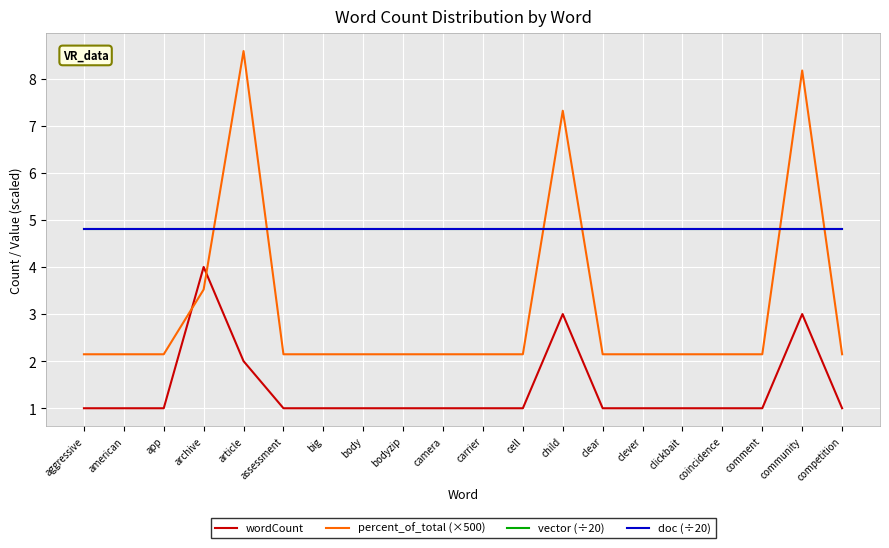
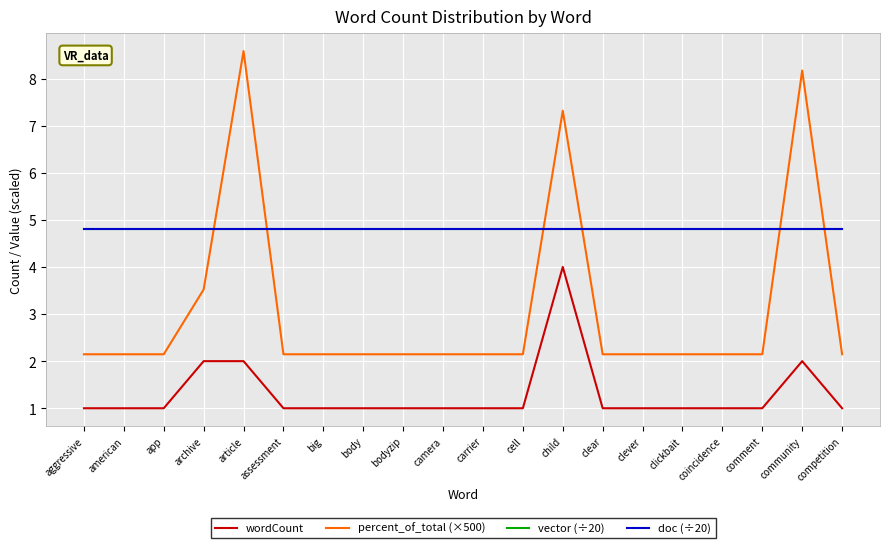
  {
    "wordCount": {
      "aggressive": 1,
      "american": 1,
      "app": 1,
-     "archive": 4,
+     "archive": 2,
      "article": 2,
      "assessment": 1,
      "big": 1,
      "body": 1,
      "bodyzip": 1,
      "camera": 1,
      "carrier": 1,
      "cell": 1,
-     "child": 3,
+     "child": 4,
      "clear": 1,
      "clever": 1,
      "clickbait": 1,
      "coincidence": 1,
      "comment": 1,
-     "community": 3,
+     "community": 2,
      "competition": 1
    },
    "percent_of_total (×500)": {
      "aggressive": 2.1,
      "american": 2.1,
      "app": 2.1,
      "archive": 3.5,
      "article": 8.6,
      "assessment": 2.1,
      "big": 2.1,
      "body": 2.1,
      "bodyzip": 2.1,
      "camera": 2.1,
      "carrier": 2.1,
      "cell": 2.1,
      "child": 7.3,
      "clear": 2.1,
      "clever": 2.1,
      "clickbait": 2.1,
      "coincidence": 2.1,
      "comment": 2.1,
      "community": 8.2,
      "competition": 2.1
    },
    "doc (÷20)": {
      "aggressive": 4.8,
      "american": 4.8,
      "app": 4.8,
      "archive": 4.8,
      "article": 4.8,
      "assessment": 4.8,
      "big": 4.8,
      "body": 4.8,
      "bodyzip": 4.8,
      "camera": 4.8,
      "carrier": 4.8,
      "cell": 4.8,
      "child": 4.8,
      "clear": 4.8,
      "clever": 4.8,
      "clickbait": 4.8,
      "coincidence": 4.8,
      "comment": 4.8,
      "community": 4.8,
      "competition": 4.8
    }
  }
